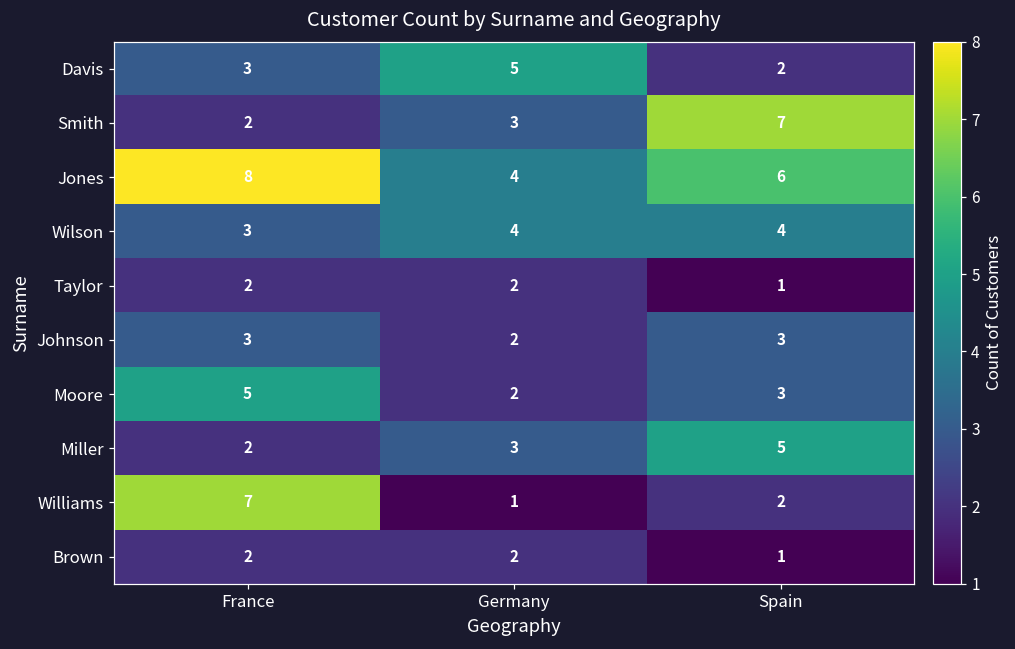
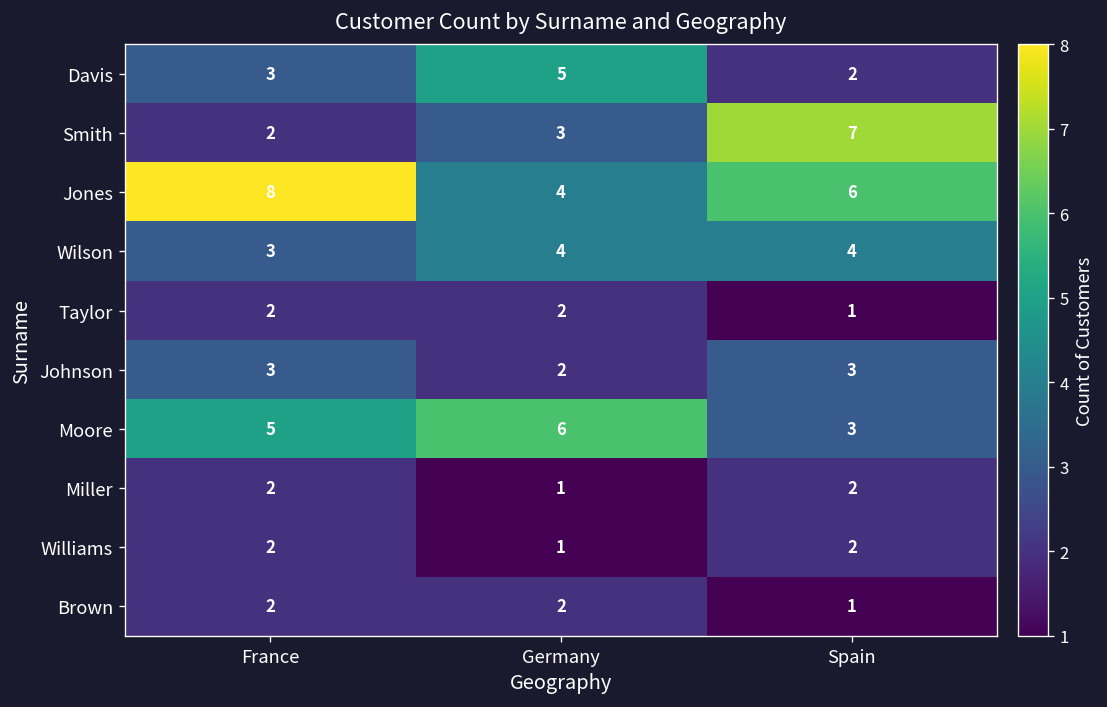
  {
    "Davis": {
      "France": 3,
      "Germany": 5,
      "Spain": 2
    },
    "Smith": {
      "France": 2,
      "Germany": 3,
      "Spain": 7
    },
    "Jones": {
      "France": 8,
      "Germany": 4,
      "Spain": 6
    },
    "Wilson": {
      "France": 3,
      "Germany": 4,
      "Spain": 4
    },
    "Taylor": {
      "France": 2,
      "Germany": 2,
      "Spain": 1
    },
    "Johnson": {
      "France": 3,
      "Germany": 2,
      "Spain": 3
    },
    "Moore": {
      "France": 5,
-     "Germany": 2,
+     "Germany": 6,
      "Spain": 3
    },
    "Miller": {
      "France": 2,
-     "Germany": 3,
-     "Spain": 5
+     "Germany": 1,
+     "Spain": 2
    },
    "Williams": {
-     "France": 7,
+     "France": 2,
      "Germany": 1,
      "Spain": 2
    },
    "Brown": {
      "France": 2,
      "Germany": 2,
      "Spain": 1
    }
  }
